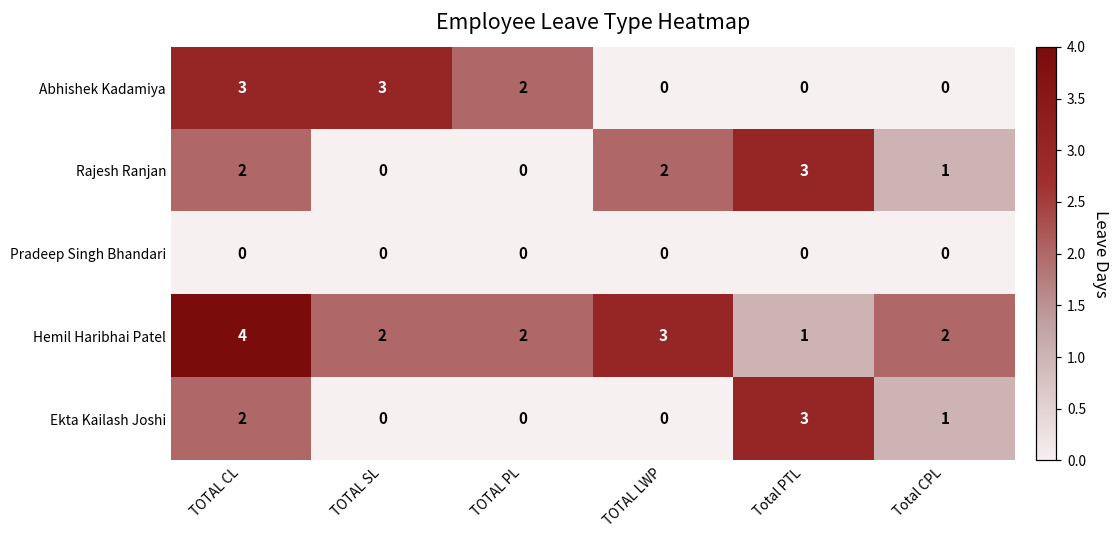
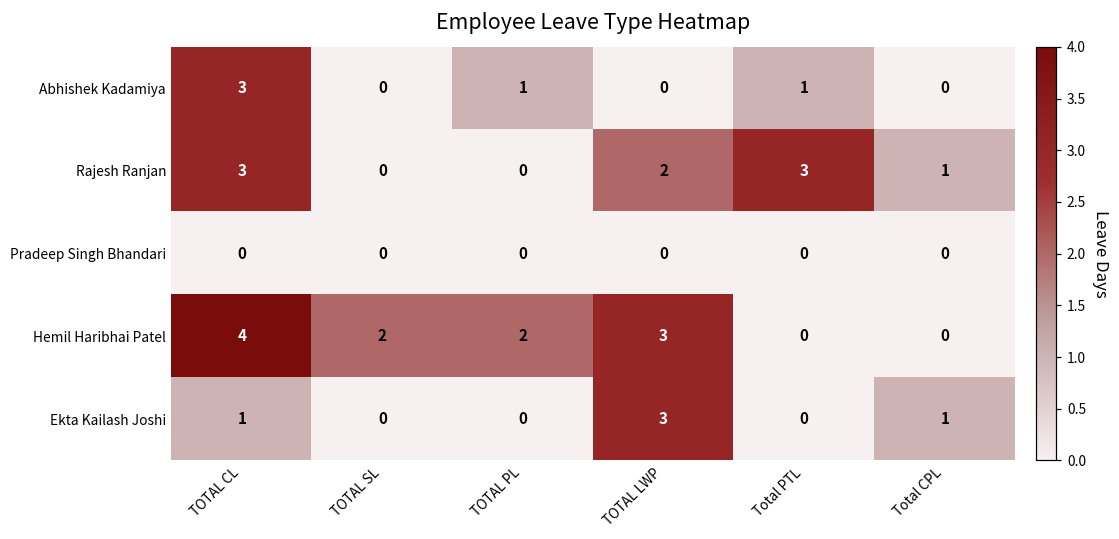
  {
    "Abhishek Kadamiya": {
      "TOTAL CL": 3,
-     "TOTAL SL": 3,
-     "TOTAL PL": 2,
+     "TOTAL SL": 0,
+     "TOTAL PL": 1,
      "TOTAL LWP": 0,
-     "Total PTL": 0,
+     "Total PTL": 1,
      "Total CPL": 0
    },
    "Rajesh Ranjan": {
-     "TOTAL CL": 2,
+     "TOTAL CL": 3,
      "TOTAL SL": 0,
      "TOTAL PL": 0,
      "TOTAL LWP": 2,
      "Total PTL": 3,
      "Total CPL": 1
    },
    "Pradeep Singh Bhandari": {
      "TOTAL CL": 0,
      "TOTAL SL": 0,
      "TOTAL PL": 0,
      "TOTAL LWP": 0,
      "Total PTL": 0,
      "Total CPL": 0
    },
    "Hemil Haribhai Patel": {
      "TOTAL CL": 4,
      "TOTAL SL": 2,
      "TOTAL PL": 2,
      "TOTAL LWP": 3,
-     "Total PTL": 1,
-     "Total CPL": 2
+     "Total PTL": 0,
+     "Total CPL": 0
    },
    "Ekta Kailash Joshi": {
-     "TOTAL CL": 2,
+     "TOTAL CL": 1,
      "TOTAL SL": 0,
      "TOTAL PL": 0,
-     "TOTAL LWP": 0,
-     "Total PTL": 3,
+     "TOTAL LWP": 3,
+     "Total PTL": 0,
      "Total CPL": 1
    }
  }
